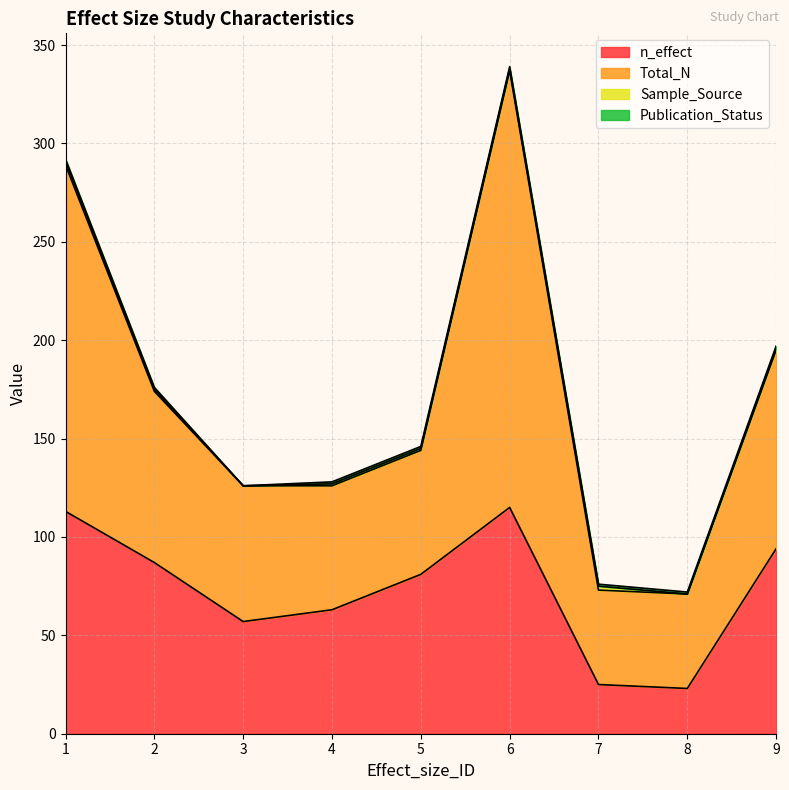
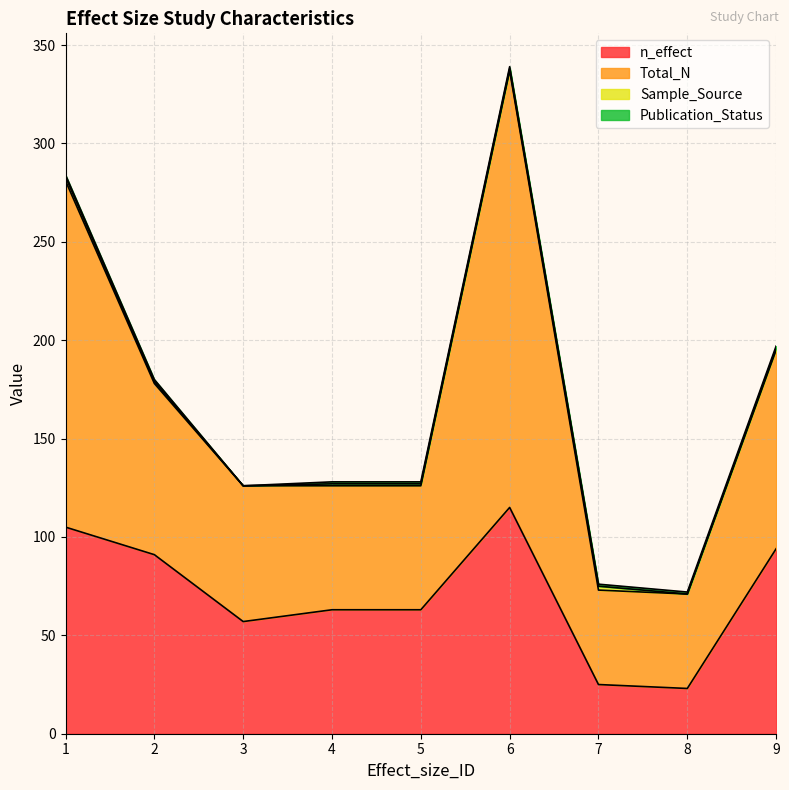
  {
    "n_effect": {
-     "1": 113,
-     "2": 87,
+     "1": 105,
+     "2": 91,
      "3": 57,
      "4": 63,
-     "5": 81,
+     "5": 63,
      "6": 115,
      "7": 25,
      "8": 23,
      "9": 94
    },
    "Total_N": {
      "1": 176,
      "7": 48
    }
  }
